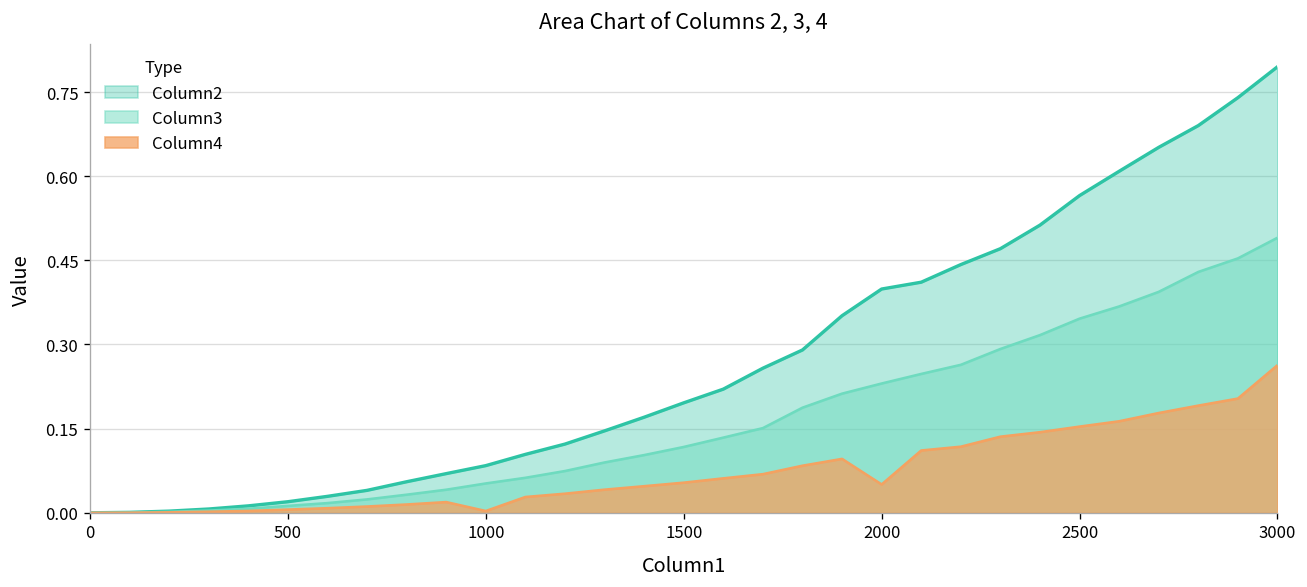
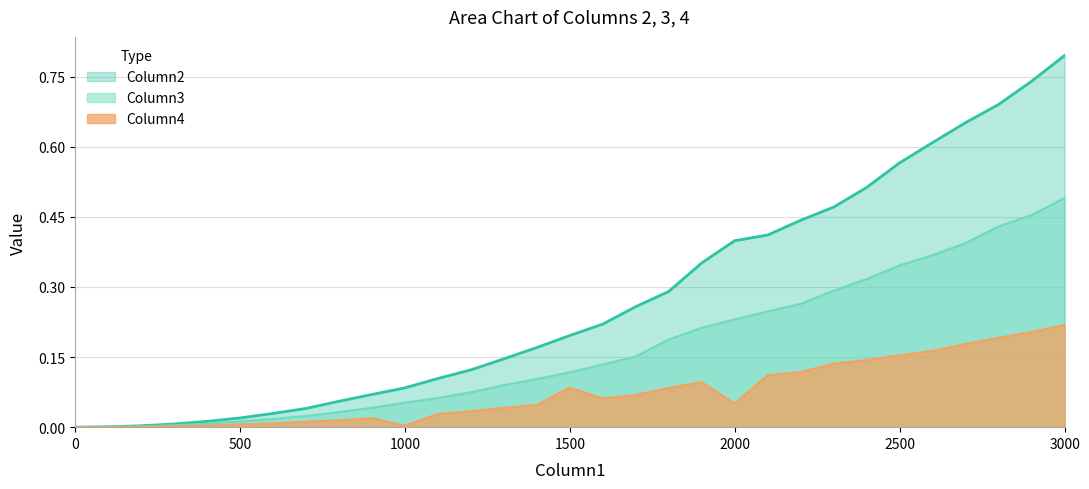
  {
    "Column4": {
      "500": 0.01,
      "1000": 0.00,
-     "1500": 0.05,
+     "1500": 0.08,
      "2000": 0.05,
      "2500": 0.15,
-     "3000": 0.26
+     "3000": 0.22
    }
  }
